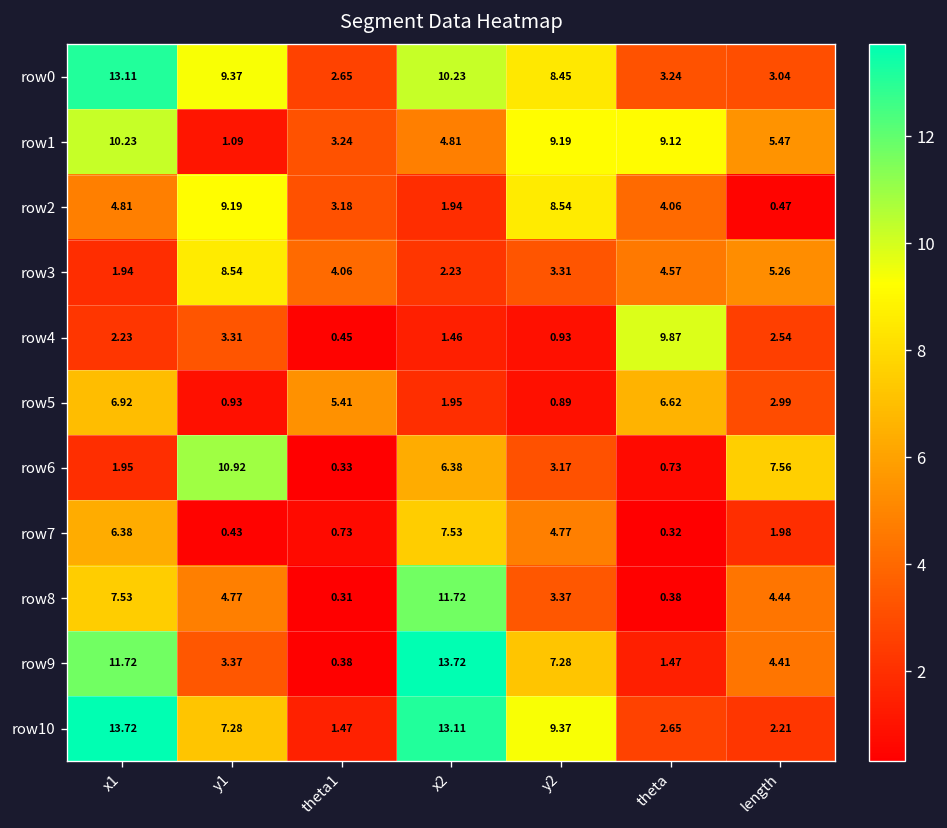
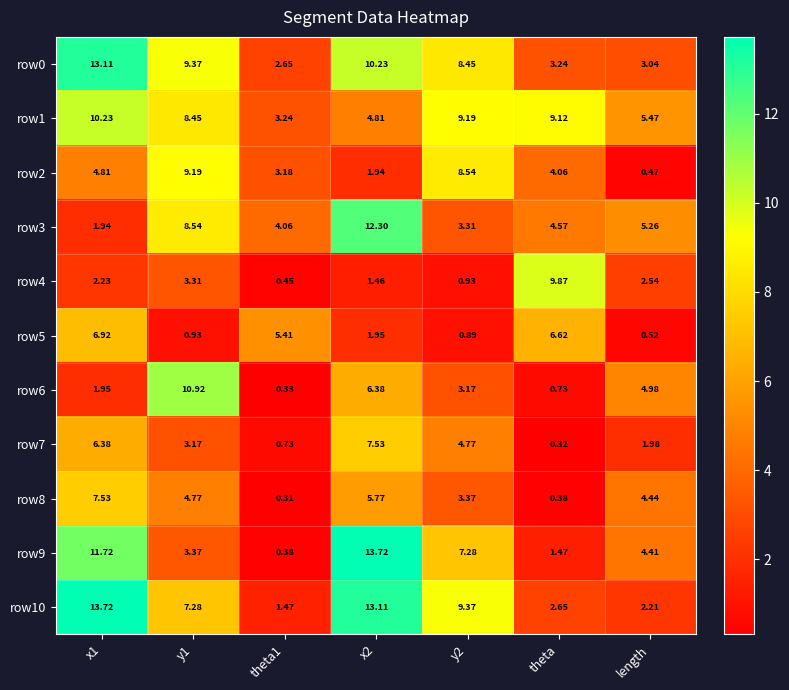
  {
    "row0": {
      "x1": 13.11,
      "y1": 9.37,
      "theta1": 2.65,
      "x2": 10.23,
      "y2": 8.45,
      "theta": 3.24,
      "length": 3.04
    },
    "row1": {
      "x1": 10.23,
-     "y1": 1.09,
+     "y1": 8.45,
      "theta1": 3.24,
      "x2": 4.81,
      "y2": 9.19,
      "theta": 9.12,
      "length": 5.47
    },
    "row2": {
      "x1": 4.81,
      "y1": 9.19,
      "theta1": 3.18,
      "x2": 1.94,
      "y2": 8.54,
      "theta": 4.06,
      "length": 0.47
    },
    "row3": {
      "x1": 1.94,
      "y1": 8.54,
      "theta1": 4.06,
-     "x2": 2.23,
+     "x2": 12.30,
      "y2": 3.31,
      "theta": 4.57,
      "length": 5.26
    },
    "row4": {
      "x1": 2.23,
      "y1": 3.31,
      "theta1": 0.45,
      "x2": 1.46,
      "y2": 0.93,
      "theta": 9.87,
      "length": 2.54
    },
    "row5": {
      "x1": 6.92,
      "y1": 0.93,
      "theta1": 5.41,
      "x2": 1.95,
      "y2": 0.89,
      "theta": 6.62,
-     "length": 2.99
+     "length": 0.52
    },
    "row6": {
      "x1": 1.95,
      "y1": 10.92,
      "theta1": 0.33,
      "x2": 6.38,
      "y2": 3.17,
      "theta": 0.73,
-     "length": 7.56
+     "length": 4.98
    },
    "row7": {
      "x1": 6.38,
-     "y1": 0.43,
+     "y1": 3.17,
      "theta1": 0.73,
      "x2": 7.53,
      "y2": 4.77,
      "theta": 0.32,
      "length": 1.98
    },
    "row8": {
      "x1": 7.53,
      "y1": 4.77,
      "theta1": 0.31,
-     "x2": 11.72,
+     "x2": 5.77,
      "y2": 3.37,
      "theta": 0.38,
      "length": 4.44
    },
    "row9": {
      "x1": 11.72,
      "y1": 3.37,
      "theta1": 0.38,
      "x2": 13.72,
      "y2": 7.28,
      "theta": 1.47,
      "length": 4.41
    },
    "row10": {
      "x1": 13.72,
      "y1": 7.28,
      "theta1": 1.47,
      "x2": 13.11,
      "y2": 9.37,
      "theta": 2.65,
      "length": 2.21
    }
  }
